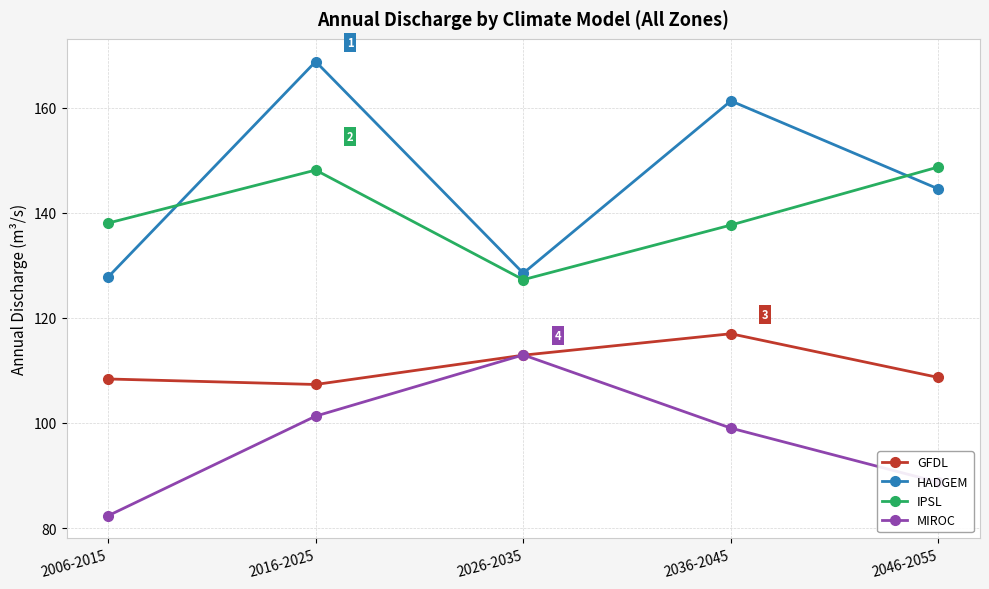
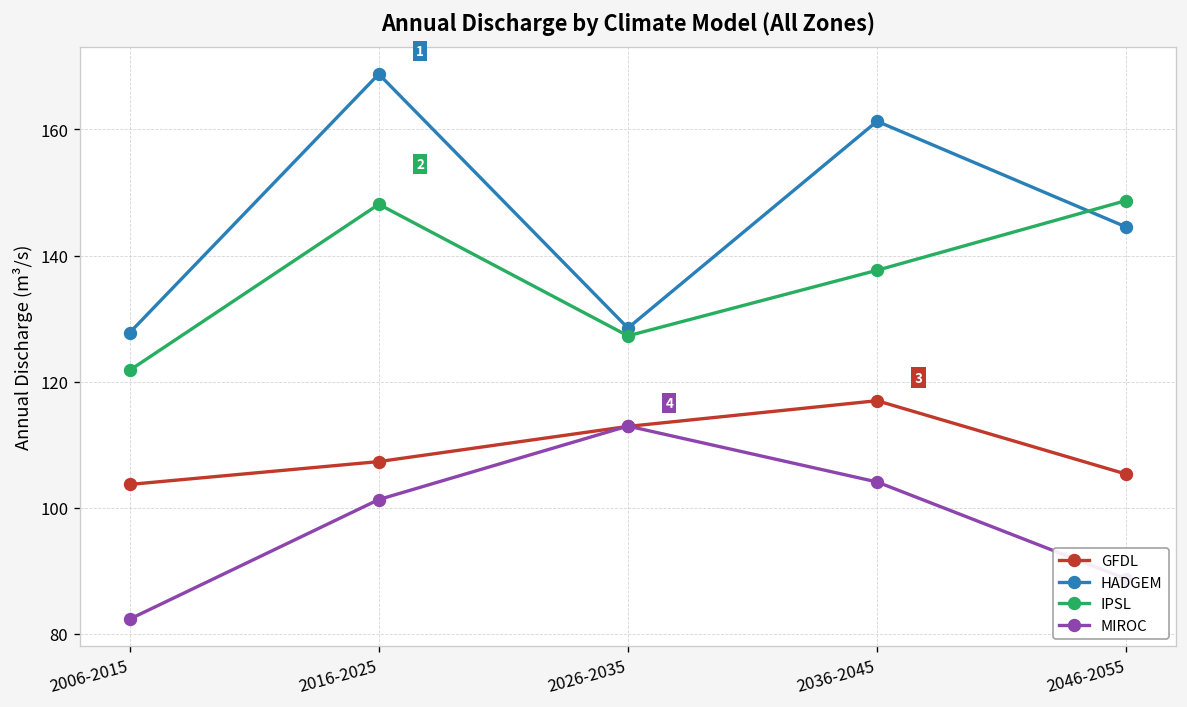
  {
    "GFDL": {
-     "2006-2015": 108,
+     "2006-2015": 104,
      "2016-2025": 107,
      "2036-2045": 117,
-     "2046-2055": 109
+     "2046-2055": 105
    },
    "HADGEM": {
      "2006-2015": 128,
      "2016-2025": 169,
      "2026-2035": 129,
      "2036-2045": 161,
      "2046-2055": 145
    },
    "IPSL": {
-     "2006-2015": 138,
+     "2006-2015": 122,
      "2016-2025": 148,
      "2026-2035": 127,
      "2036-2045": 138,
      "2046-2055": 149
    },
    "MIROC": {
      "2006-2015": 82,
      "2016-2025": 101,
-     "2036-2045": 99
+     "2036-2045": 104
    }
  }
